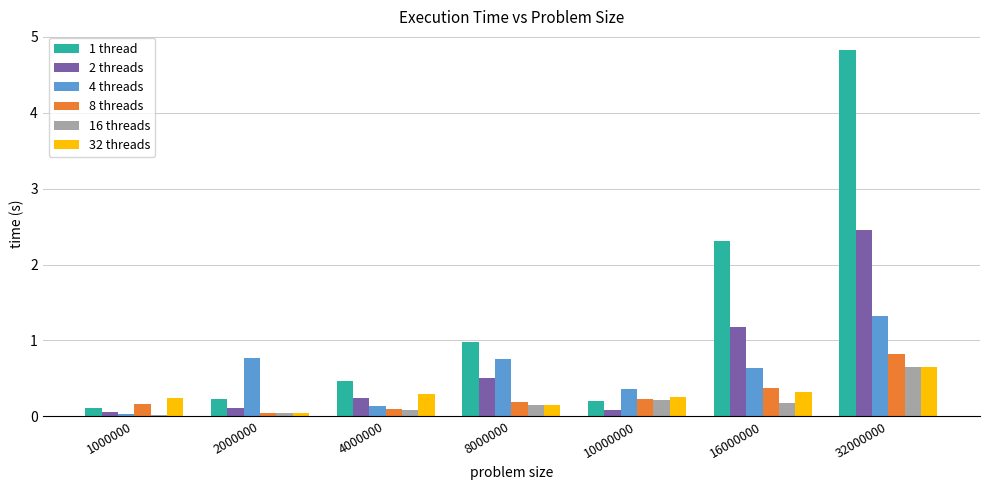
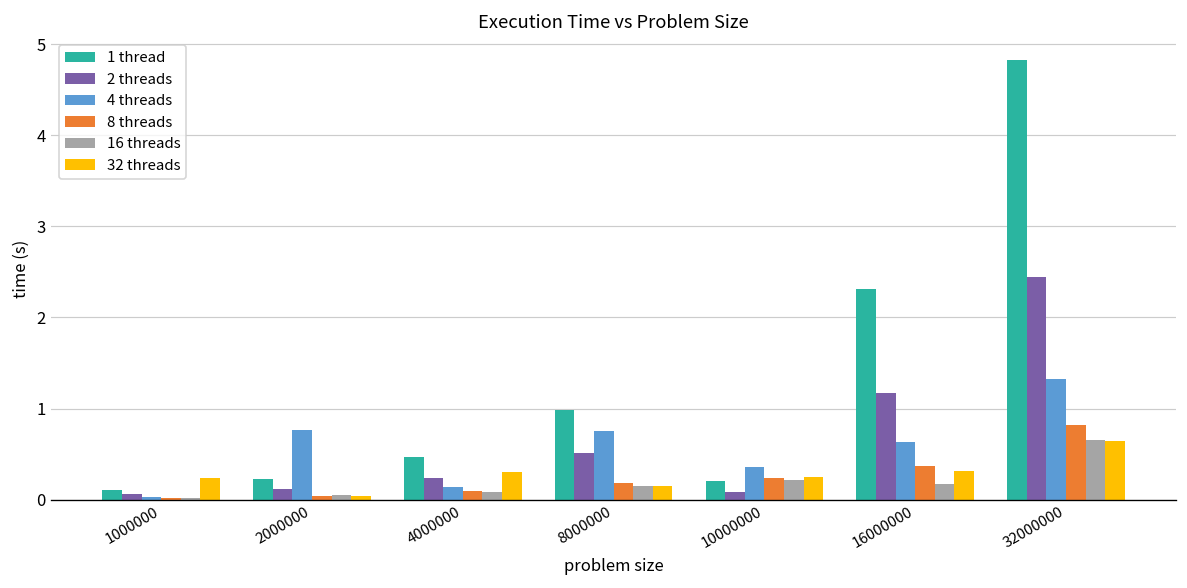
  {
    "1 thread": {
      "1000000": 0.1,
      "2000000": 0.2,
      "4000000": 0.5,
      "8000000": 1.0,
      "10000000": 0.2,
      "16000000": 2.3,
      "32000000": 4.8
    },
    "2 threads": {
      "1000000": 0.1,
      "2000000": 0.1,
      "4000000": 0.2,
      "8000000": 0.5,
      "10000000": 0.1,
      "16000000": 1.2,
      "32000000": 2.5
    },
    "4 threads": {
      "2000000": 0.8,
      "4000000": 0.1,
      "8000000": 0.7,
      "10000000": 0.4,
      "16000000": 0.6,
      "32000000": 1.3
    },
    "8 threads": {
-     "1000000": 0.2,
+     "1000000": 0.0,
      "2000000": 0.0,
      "4000000": 0.1,
      "8000000": 0.2,
      "10000000": 0.2,
      "16000000": 0.4,
      "32000000": 0.8
    },
    "16 threads": {
      "2000000": 0.0,
      "4000000": 0.1,
      "8000000": 0.2,
      "10000000": 0.2,
      "16000000": 0.2,
      "32000000": 0.6
    },
    "32 threads": {
      "1000000": 0.2,
      "2000000": 0.0,
      "4000000": 0.3,
      "8000000": 0.2,
      "10000000": 0.3,
      "16000000": 0.3,
      "32000000": 0.6
    }
  }
